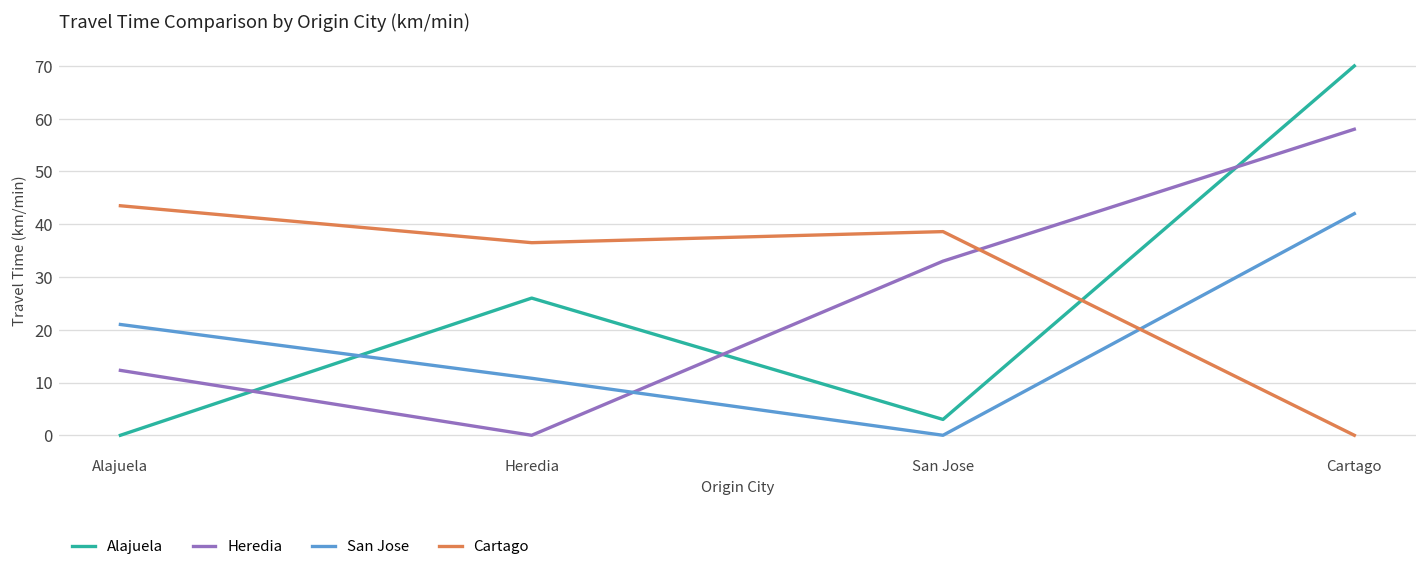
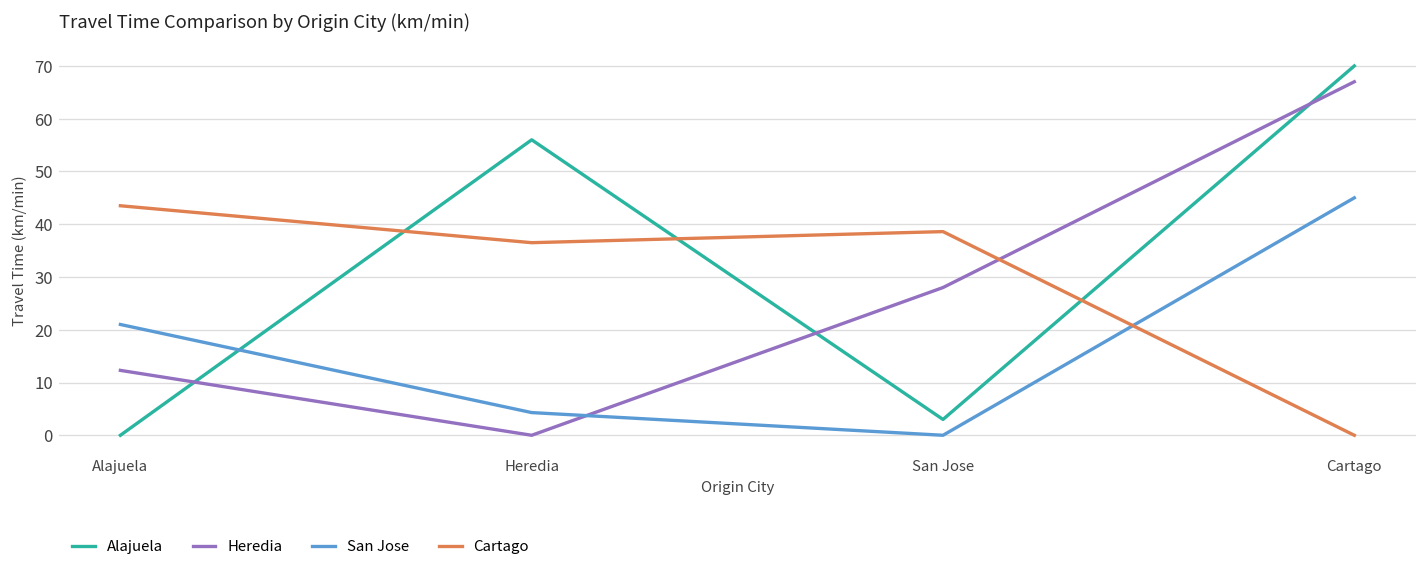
  {
    "Alajuela": {
      "Alajuela": 0,
-     "Heredia": 26,
+     "Heredia": 56,
      "San Jose": 3,
      "Cartago": 70
    },
    "Heredia": {
      "Alajuela": 12,
      "Heredia": 0,
-     "San Jose": 33,
-     "Cartago": 58
+     "San Jose": 28,
+     "Cartago": 67
    },
    "San Jose": {
      "Alajuela": 21,
-     "Heredia": 11,
+     "Heredia": 4,
      "San Jose": 0,
-     "Cartago": 42
+     "Cartago": 45
    },
    "Cartago": {
      "Alajuela": 44,
      "Heredia": 37,
      "San Jose": 39,
      "Cartago": 0
    }
  }
